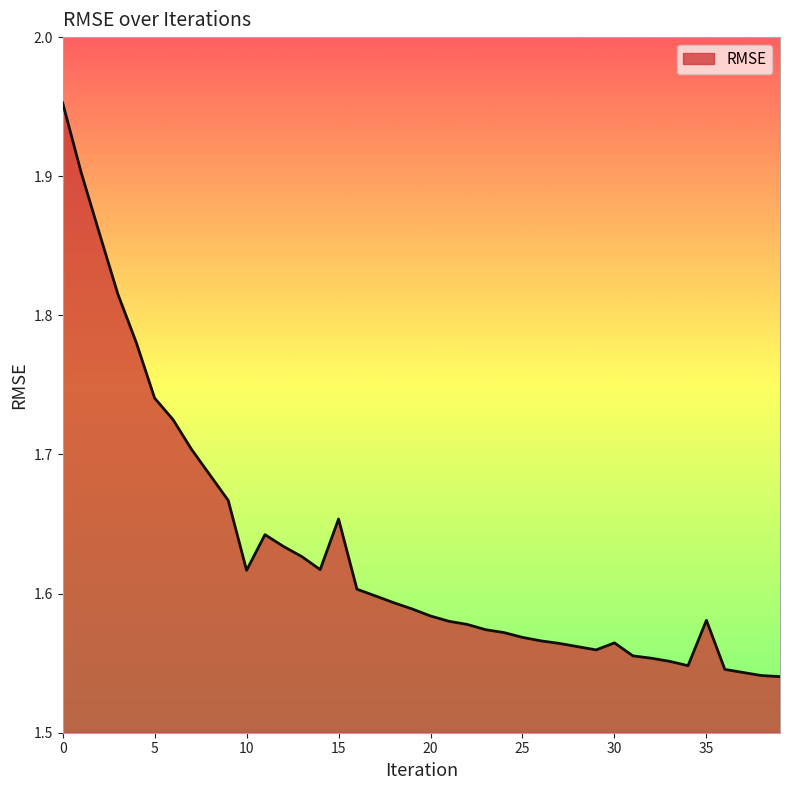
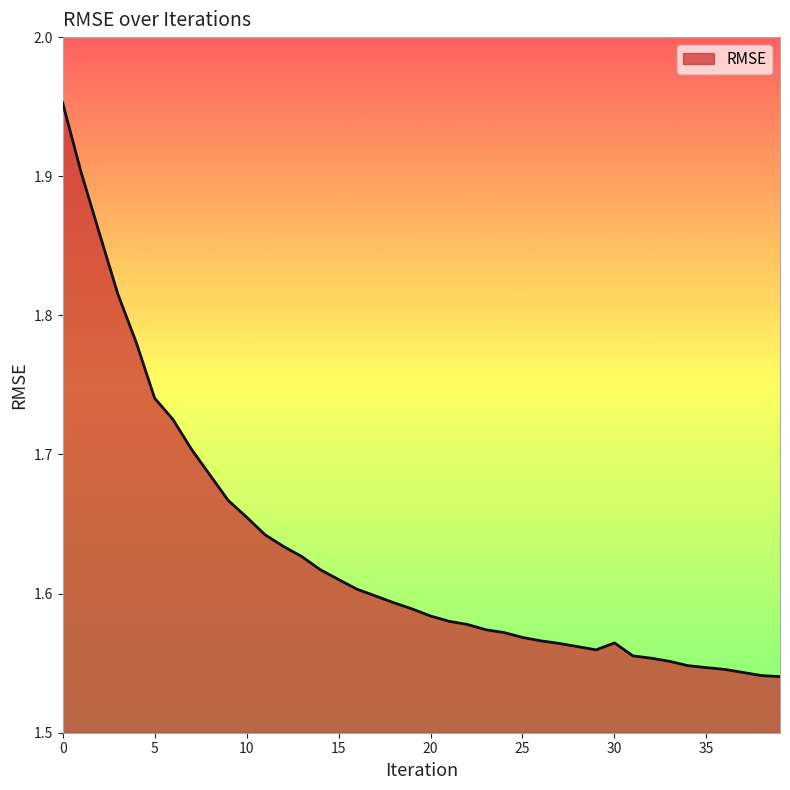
  {
    "0": 1.953,
    "5": 1.741,
-   "10": 1.617,
-   "15": 1.654,
+   "10": 1.655,
+   "15": 1.610,
    "20": 1.584,
    "25": 1.569,
    "30": 1.565,
-   "35": 1.581
+   "35": 1.547
  }
